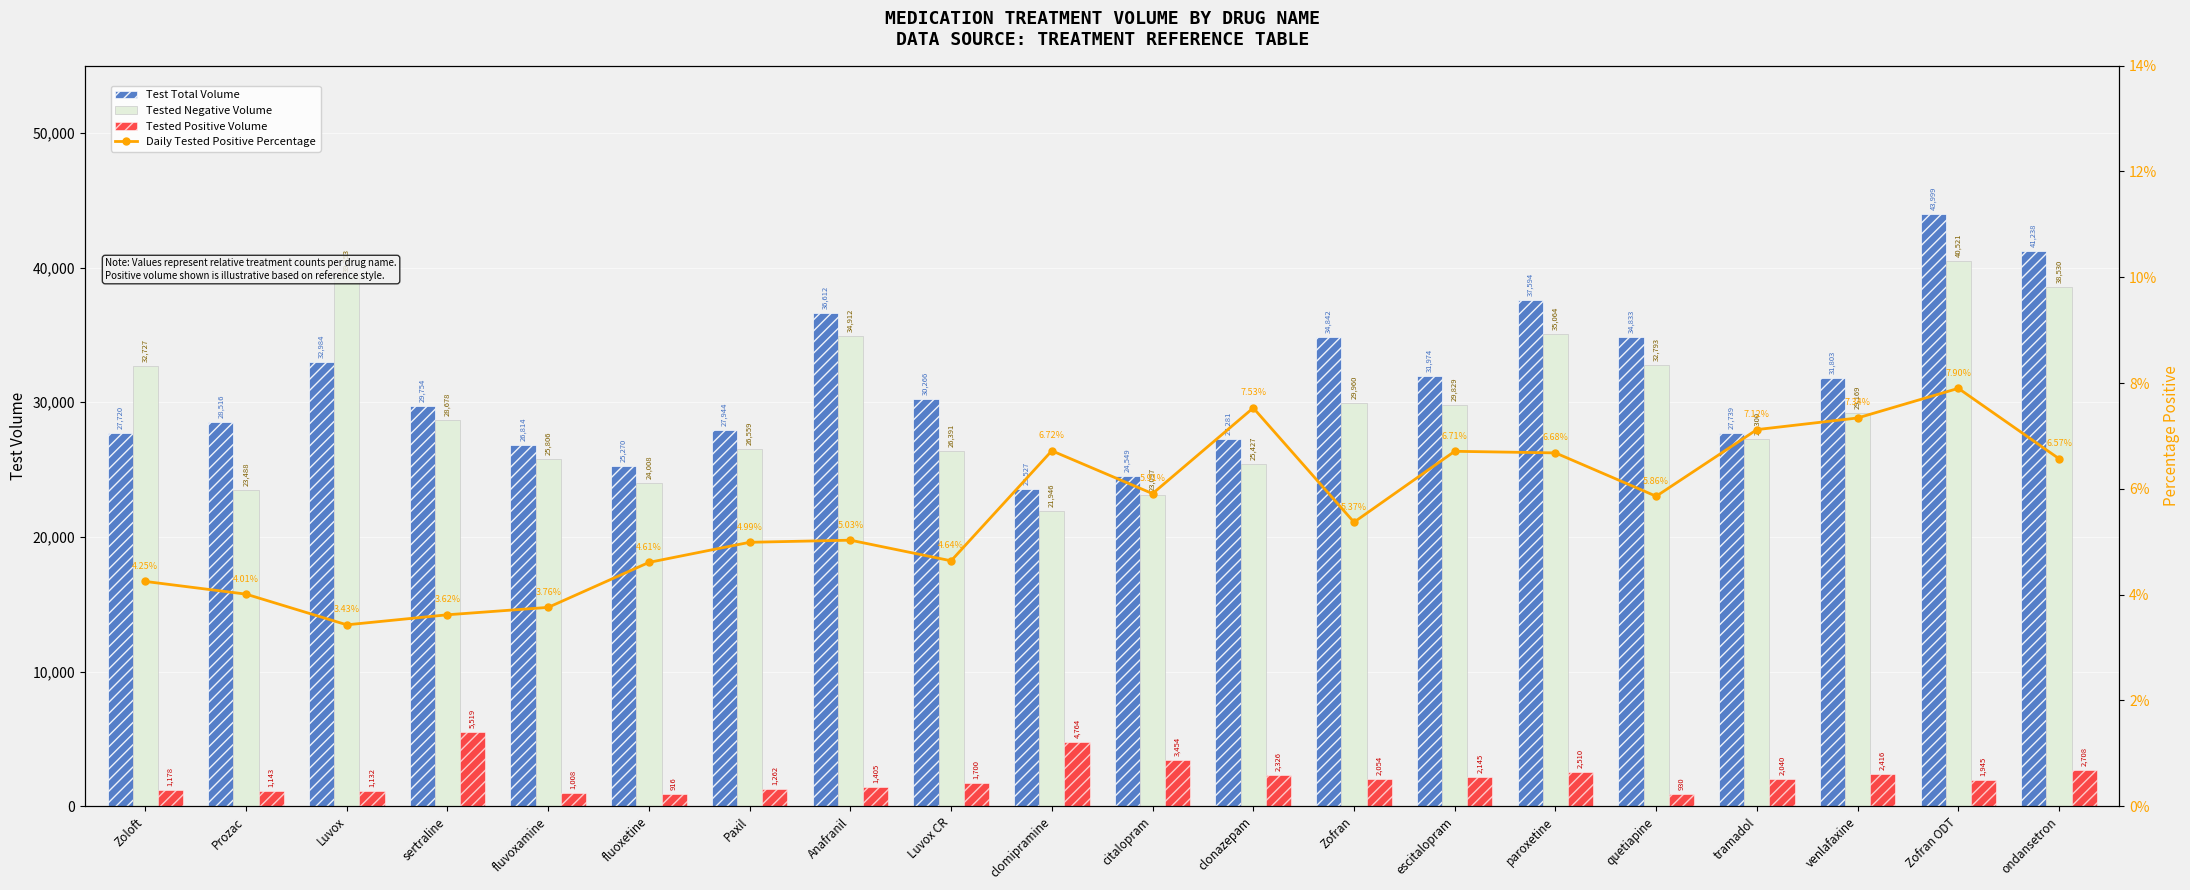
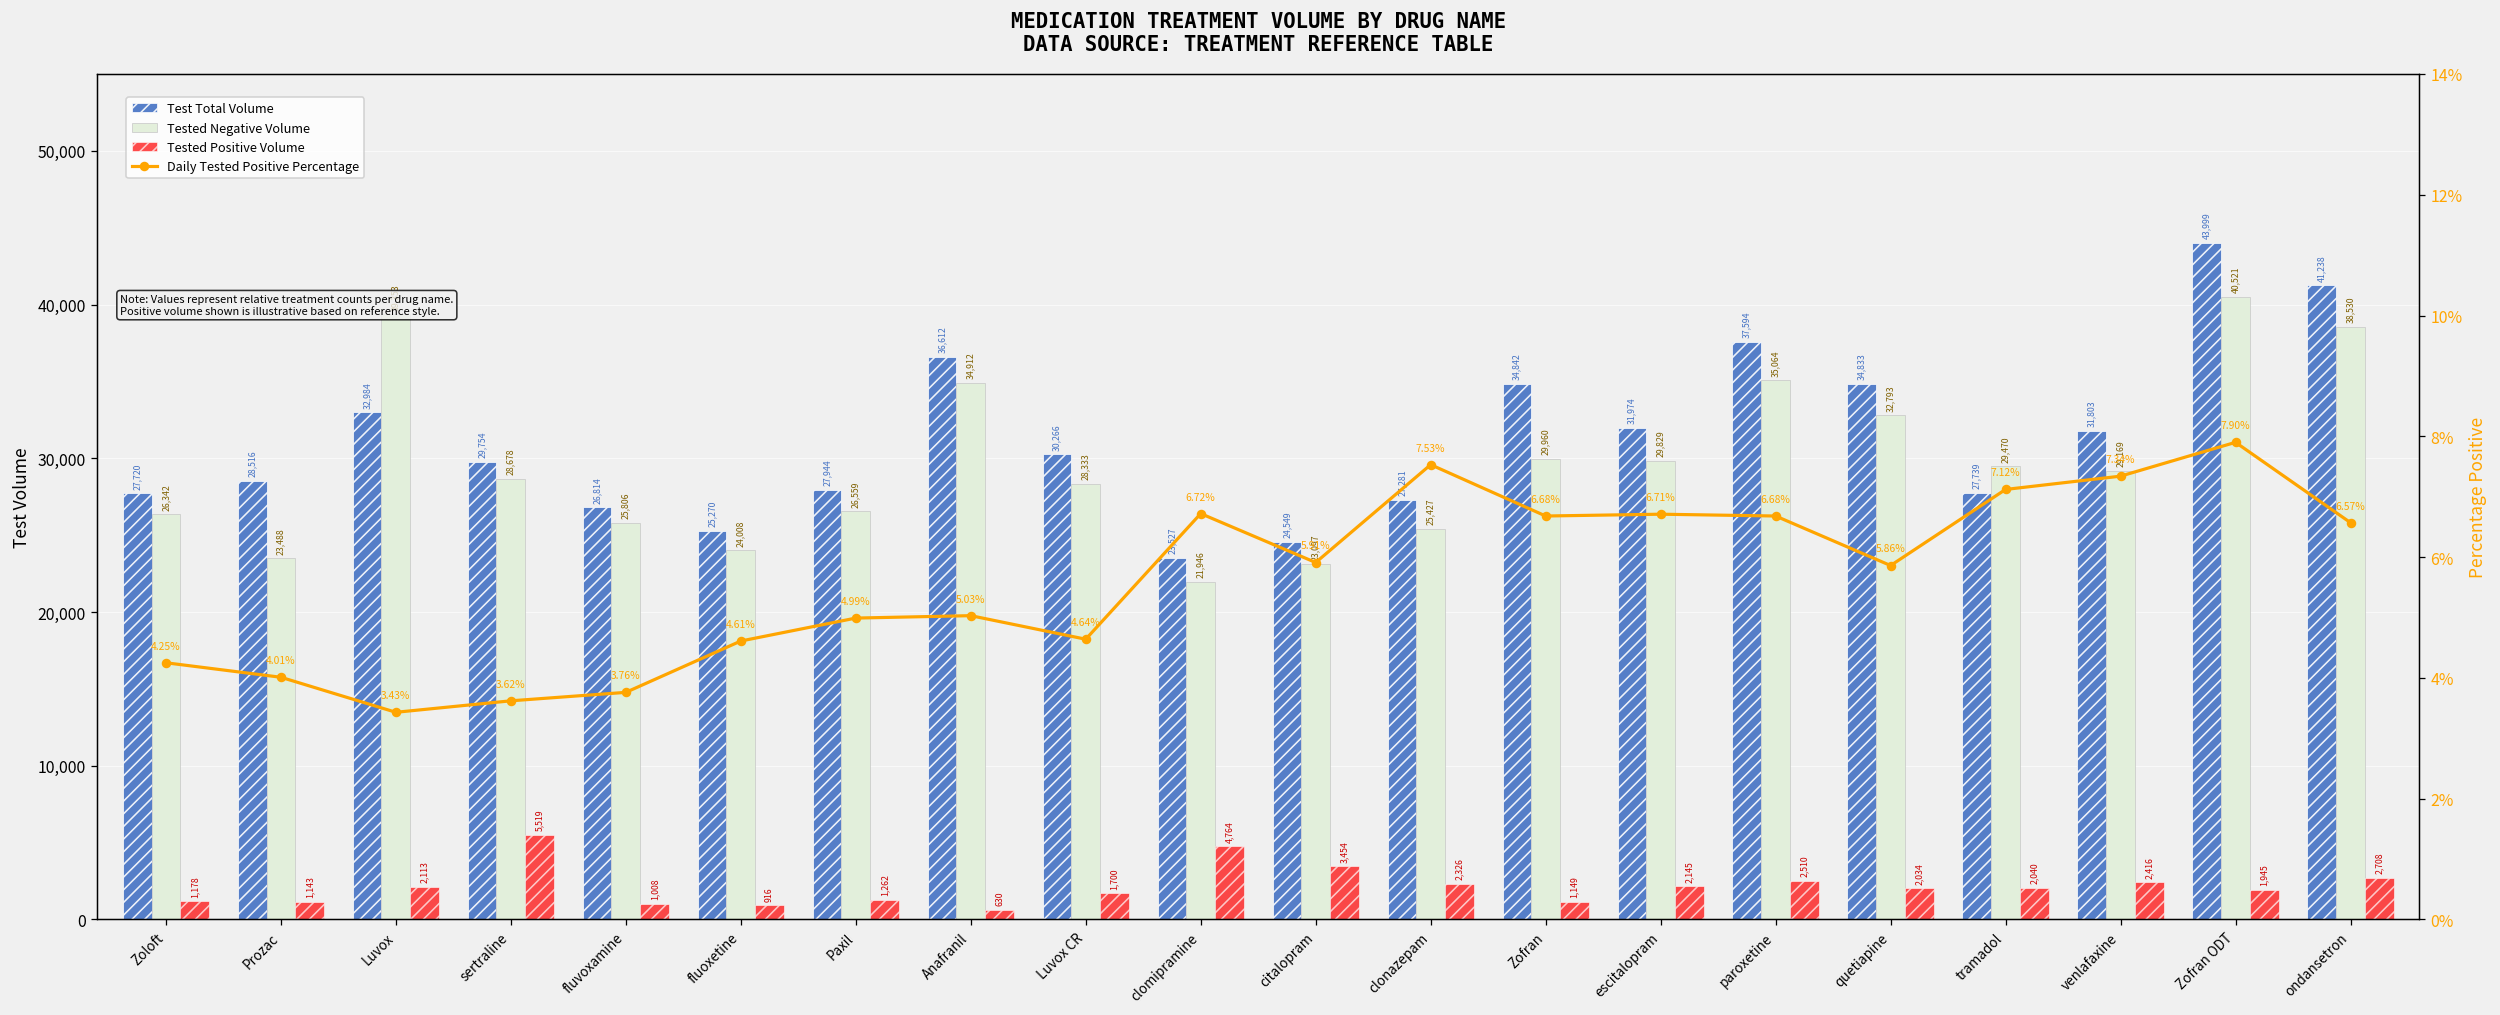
  {
    "Test Total Volume": {
      "Zoloft": "27,720",
      "Prozac": "28,516",
      "Luvox": "32,984",
      "sertraline": "29,754",
      "fluvoxamine": "26,814",
      "fluoxetine": "25,270",
      "Paxil": "27,944",
      "Anafranil": "36,612",
      "Luvox CR": "30,266",
      "clomipramine": "23,527",
      "citalopram": "24,549",
      "clonazepam": "27,281",
      "Zofran": "34,842",
      "escitalopram": "31,974",
      "paroxetine": "37,594",
      "quetiapine": "34,833",
      "tramadol": "27,739",
      "venlafaxine": "31,803",
      "Zofran ODT": "43,999",
      "ondansetron": "41,238"
    },
    "Tested Negative Volume": {
-     "Zoloft": "32,727",
+     "Zoloft": "26,342",
      "Prozac": "23,488",
      "sertraline": "28,678",
      "fluvoxamine": "25,806",
      "fluoxetine": "24,008",
      "Paxil": "26,559",
      "Anafranil": "34,912",
-     "Luvox CR": "26,391",
+     "Luvox CR": "28,333",
      "clomipramine": "21,946",
      "clonazepam": "25,427",
      "Zofran": "29,960",
      "escitalopram": "29,829",
      "paroxetine": "35,064",
      "quetiapine": "32,793",
-     "tramadol": "27,300",
+     "tramadol": "29,470",
      "Zofran ODT": "40,521",
      "ondansetron": "38,530"
    },
    "Tested Positive Volume": {
      "Zoloft": "1,178",
      "Prozac": "1,143",
-     "Luvox": "1,132",
+     "Luvox": "2,113",
      "sertraline": "5,519",
      "fluvoxamine": "1,008",
      "fluoxetine": "916",
      "Paxil": "1,262",
-     "Anafranil": "1,405",
+     "Anafranil": "630",
      "Luvox CR": "1,700",
      "clomipramine": "4,764",
      "citalopram": "3,454",
      "clonazepam": "2,326",
-     "Zofran": "2,054",
+     "Zofran": "1,149",
      "escitalopram": "2,145",
      "paroxetine": "2,510",
-     "quetiapine": "930",
+     "quetiapine": "2,034",
      "tramadol": "2,040",
      "venlafaxine": "2,416",
      "Zofran ODT": "1,945",
      "ondansetron": "2,708"
    },
    "Daily Tested Positive Percentage": {
      "Zoloft": "4.25%",
      "Prozac": "4.01%",
      "Luvox": "3.43%",
      "sertraline": "3.62%",
      "fluvoxamine": "3.76%",
      "fluoxetine": "4.61%",
      "Paxil": "4.99%",
      "Anafranil": "5.03%",
      "Luvox CR": "4.64%",
      "clomipramine": "6.72%",
      "clonazepam": "7.53%",
-     "Zofran": "5.37%",
+     "Zofran": "6.68%",
      "escitalopram": "6.71%",
      "paroxetine": "6.68%",
      "quetiapine": "5.86%",
      "tramadol": "7.12%",
      "Zofran ODT": "7.90%",
      "ondansetron": "6.57%"
    }
  }
